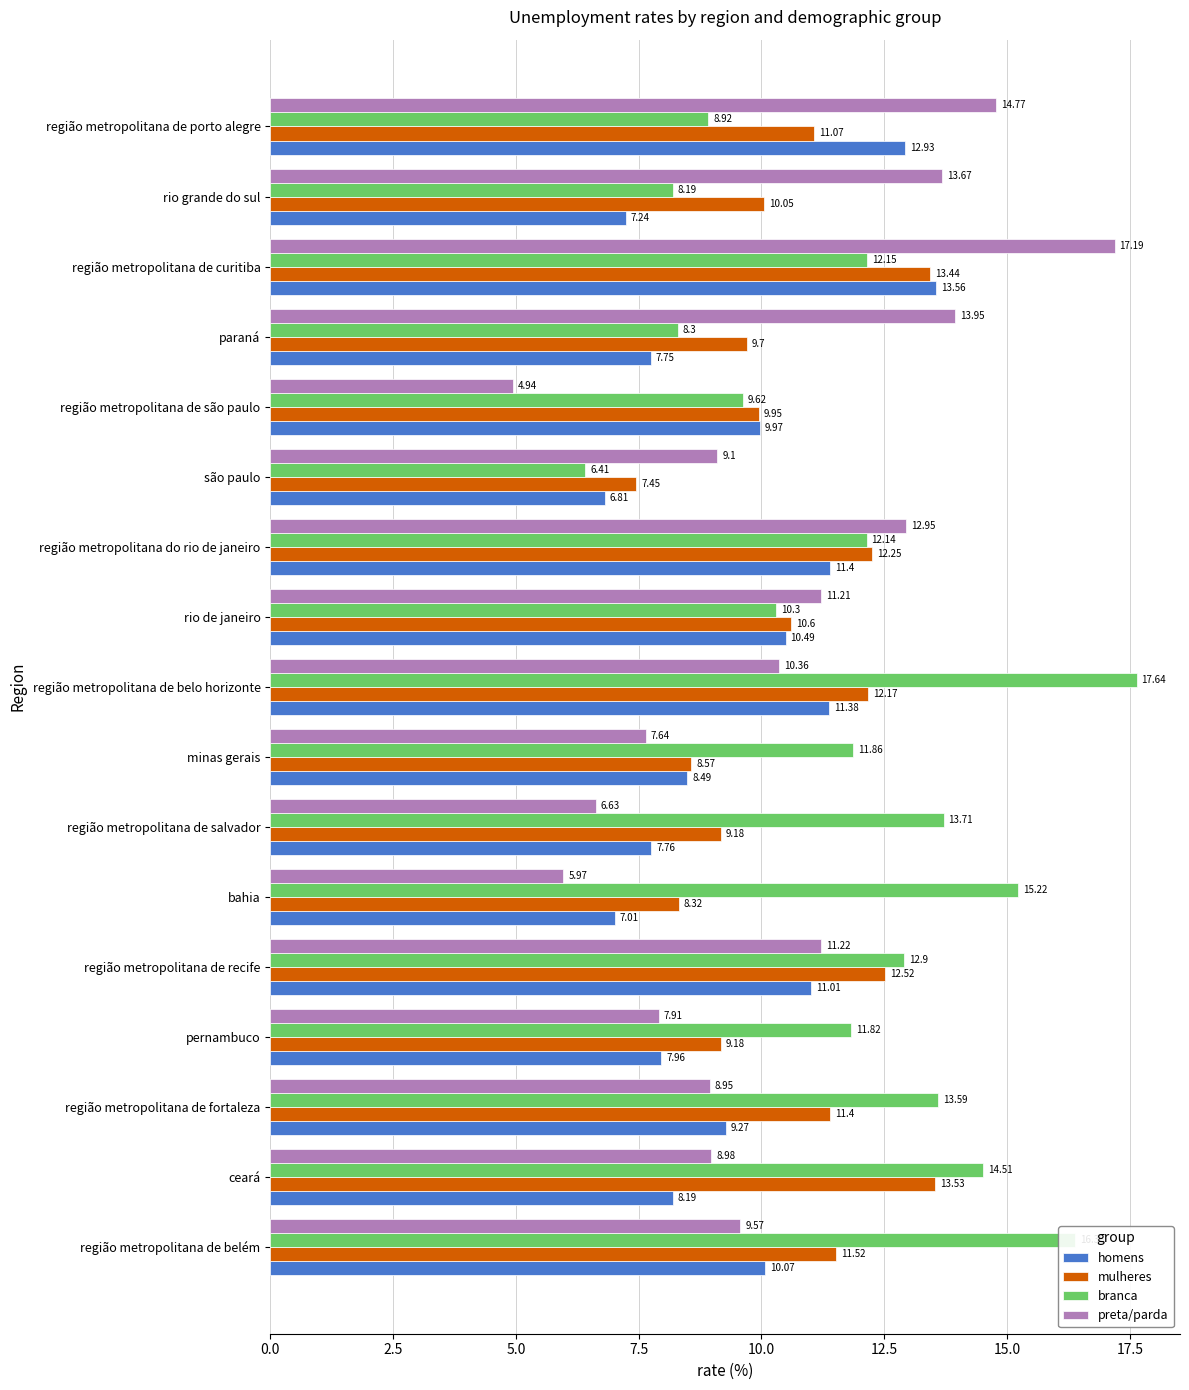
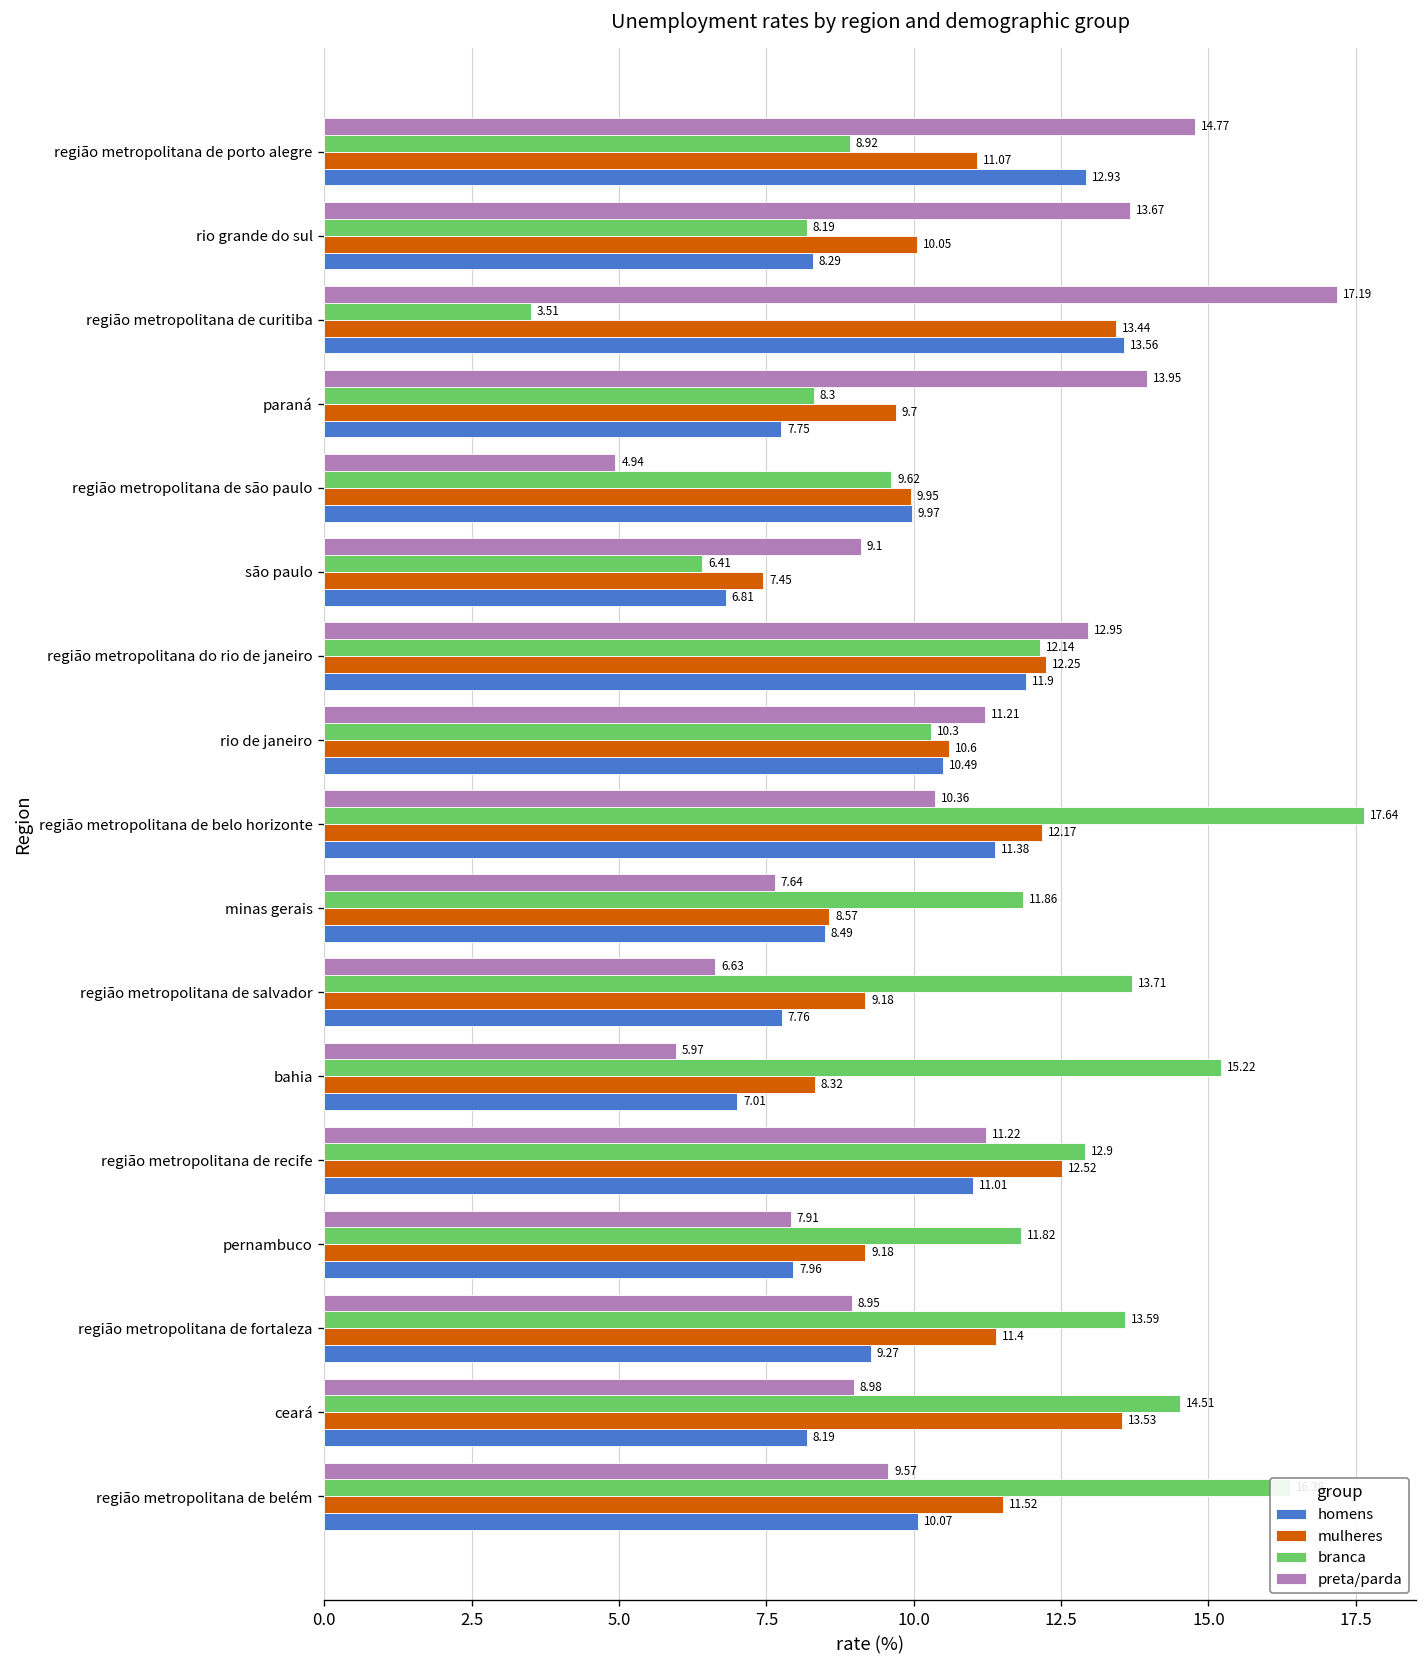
  {
    "homens": {
      "região metropolitana de porto alegre": 12.93,
-     "rio grande do sul": 7.24,
+     "rio grande do sul": 8.29,
      "região metropolitana de curitiba": 13.56,
      "paraná": 7.75,
      "região metropolitana de são paulo": 9.97,
      "são paulo": 6.81,
-     "região metropolitana do rio de janeiro": 11.4,
+     "região metropolitana do rio de janeiro": 11.9,
      "rio de janeiro": 10.49,
      "região metropolitana de belo horizonte": 11.38,
      "minas gerais": 8.49,
      "região metropolitana de salvador": 7.76,
      "bahia": 7.01,
      "região metropolitana de recife": 11.01,
      "pernambuco": 7.96,
      "região metropolitana de fortaleza": 9.27,
      "ceará": 8.19,
      "região metropolitana de belém": 10.07
    },
    "mulheres": {
      "região metropolitana de porto alegre": 11.07,
      "rio grande do sul": 10.05,
      "região metropolitana de curitiba": 13.44,
      "paraná": 9.7,
      "região metropolitana de são paulo": 9.95,
      "são paulo": 7.45,
      "região metropolitana do rio de janeiro": 12.25,
      "rio de janeiro": 10.6,
      "região metropolitana de belo horizonte": 12.17,
      "minas gerais": 8.57,
      "região metropolitana de salvador": 9.18,
      "bahia": 8.32,
      "região metropolitana de recife": 12.52,
      "pernambuco": 9.18,
      "região metropolitana de fortaleza": 11.4,
      "ceará": 13.53,
      "região metropolitana de belém": 11.52
    },
    "branca": {
      "região metropolitana de porto alegre": 8.92,
      "rio grande do sul": 8.19,
-     "região metropolitana de curitiba": 12.15,
+     "região metropolitana de curitiba": 3.51,
      "paraná": 8.3,
      "região metropolitana de são paulo": 9.62,
      "são paulo": 6.41,
      "região metropolitana do rio de janeiro": 12.14,
      "rio de janeiro": 10.3,
      "região metropolitana de belo horizonte": 17.64,
      "minas gerais": 11.86,
      "região metropolitana de salvador": 13.71,
      "bahia": 15.22,
      "região metropolitana de recife": 12.9,
      "pernambuco": 11.82,
      "região metropolitana de fortaleza": 13.59,
      "ceará": 14.51
    },
    "preta/parda": {
      "região metropolitana de porto alegre": 14.77,
      "rio grande do sul": 13.67,
      "região metropolitana de curitiba": 17.19,
      "paraná": 13.95,
      "região metropolitana de são paulo": 4.94,
      "são paulo": 9.1,
      "região metropolitana do rio de janeiro": 12.95,
      "rio de janeiro": 11.21,
      "região metropolitana de belo horizonte": 10.36,
      "minas gerais": 7.64,
      "região metropolitana de salvador": 6.63,
      "bahia": 5.97,
      "região metropolitana de recife": 11.22,
      "pernambuco": 7.91,
      "região metropolitana de fortaleza": 8.95,
      "ceará": 8.98,
      "região metropolitana de belém": 9.57
    }
  }
